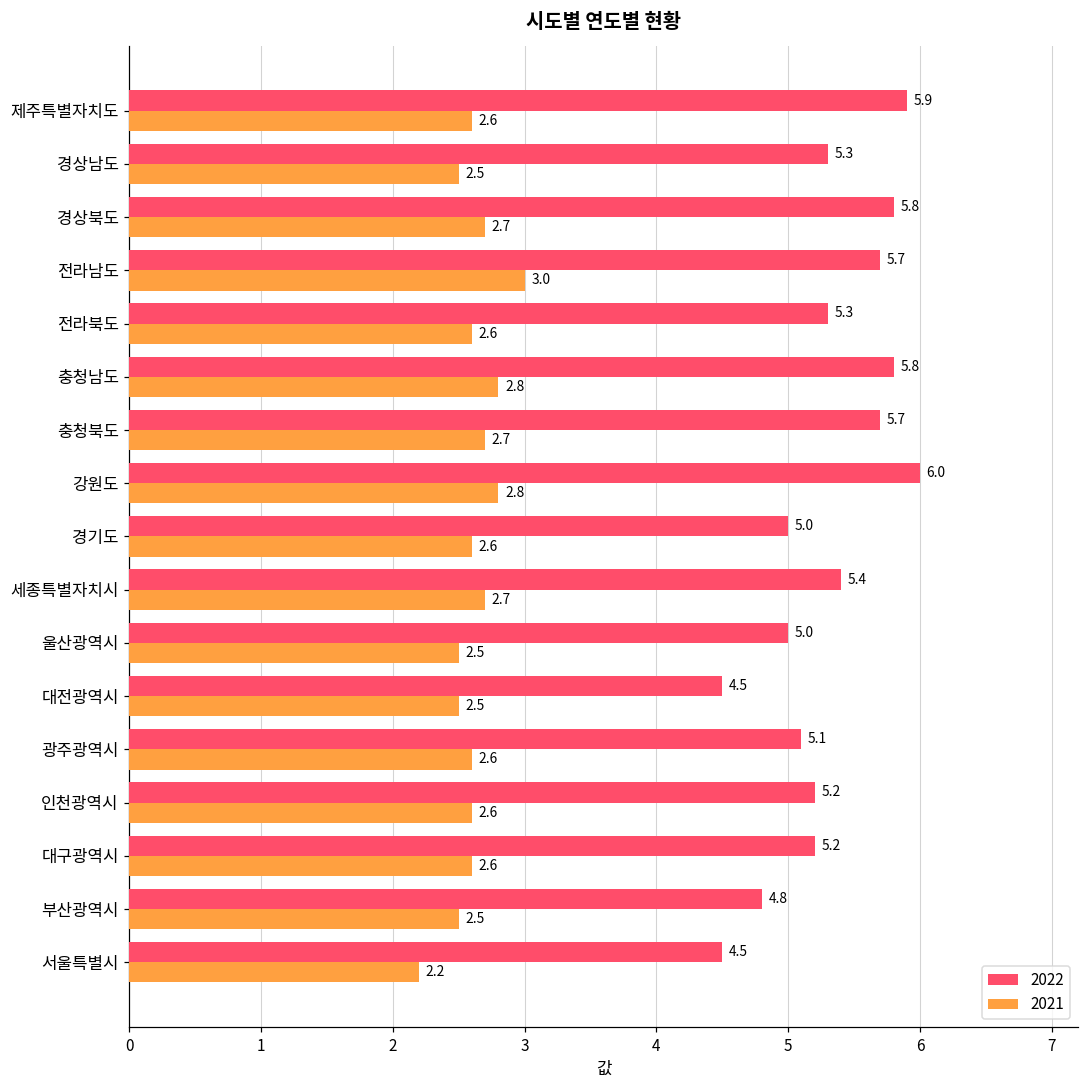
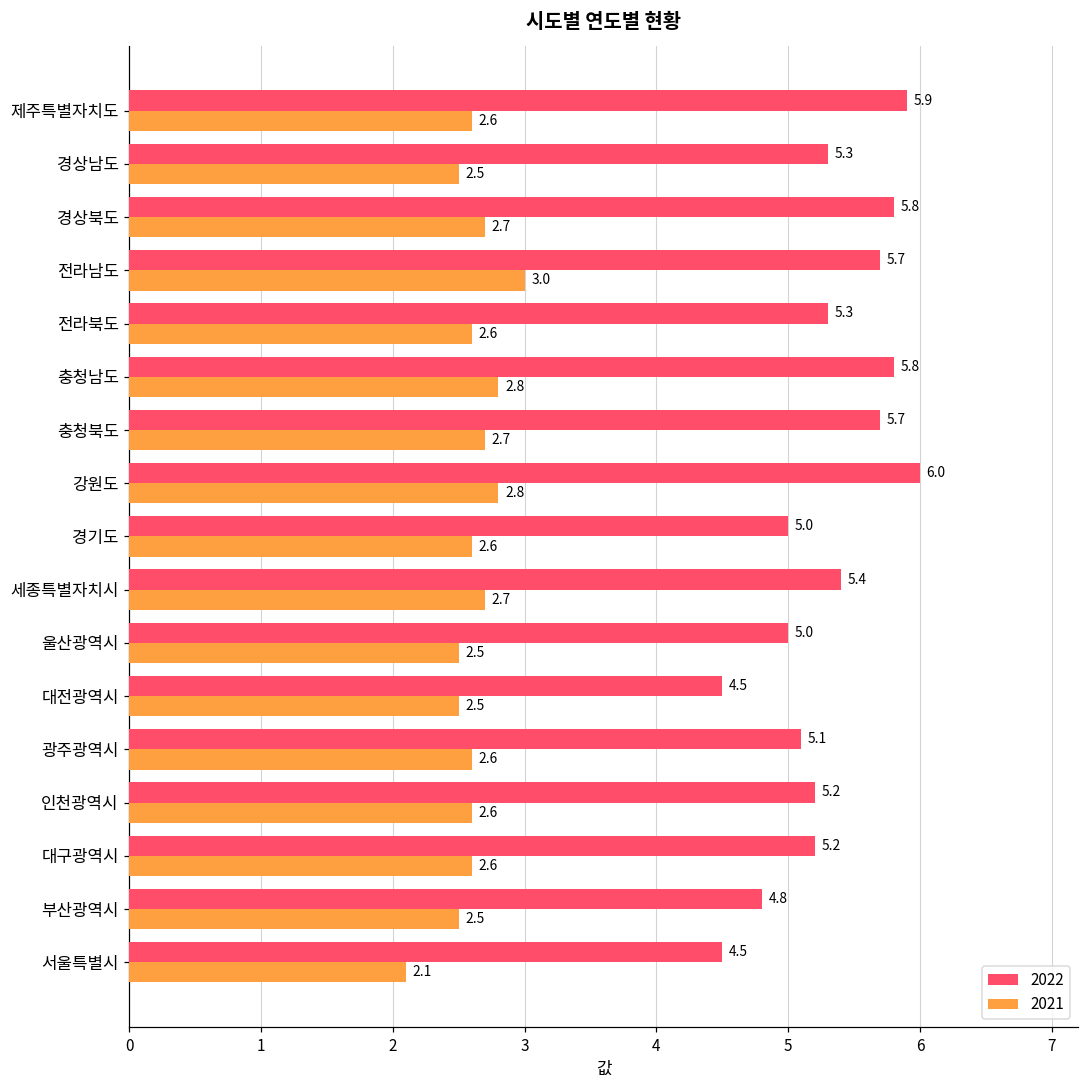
  {
    "2022": {
      "제주특별자치도": 5.9,
      "경상남도": 5.3,
      "경상북도": 5.8,
      "전라남도": 5.7,
      "전라북도": 5.3,
      "충청남도": 5.8,
      "충청북도": 5.7,
      "강원도": 6.0,
      "경기도": 5.0,
      "세종특별자치시": 5.4,
      "울산광역시": 5.0,
      "대전광역시": 4.5,
      "광주광역시": 5.1,
      "인천광역시": 5.2,
      "대구광역시": 5.2,
      "부산광역시": 4.8,
      "서울특별시": 4.5
    },
    "2021": {
      "제주특별자치도": 2.6,
      "경상남도": 2.5,
      "경상북도": 2.7,
      "전라남도": 3.0,
      "전라북도": 2.6,
      "충청남도": 2.8,
      "충청북도": 2.7,
      "강원도": 2.8,
      "경기도": 2.6,
      "세종특별자치시": 2.7,
      "울산광역시": 2.5,
      "대전광역시": 2.5,
      "광주광역시": 2.6,
      "인천광역시": 2.6,
      "대구광역시": 2.6,
      "부산광역시": 2.5,
-     "서울특별시": 2.2
+     "서울특별시": 2.1
    }
  }
